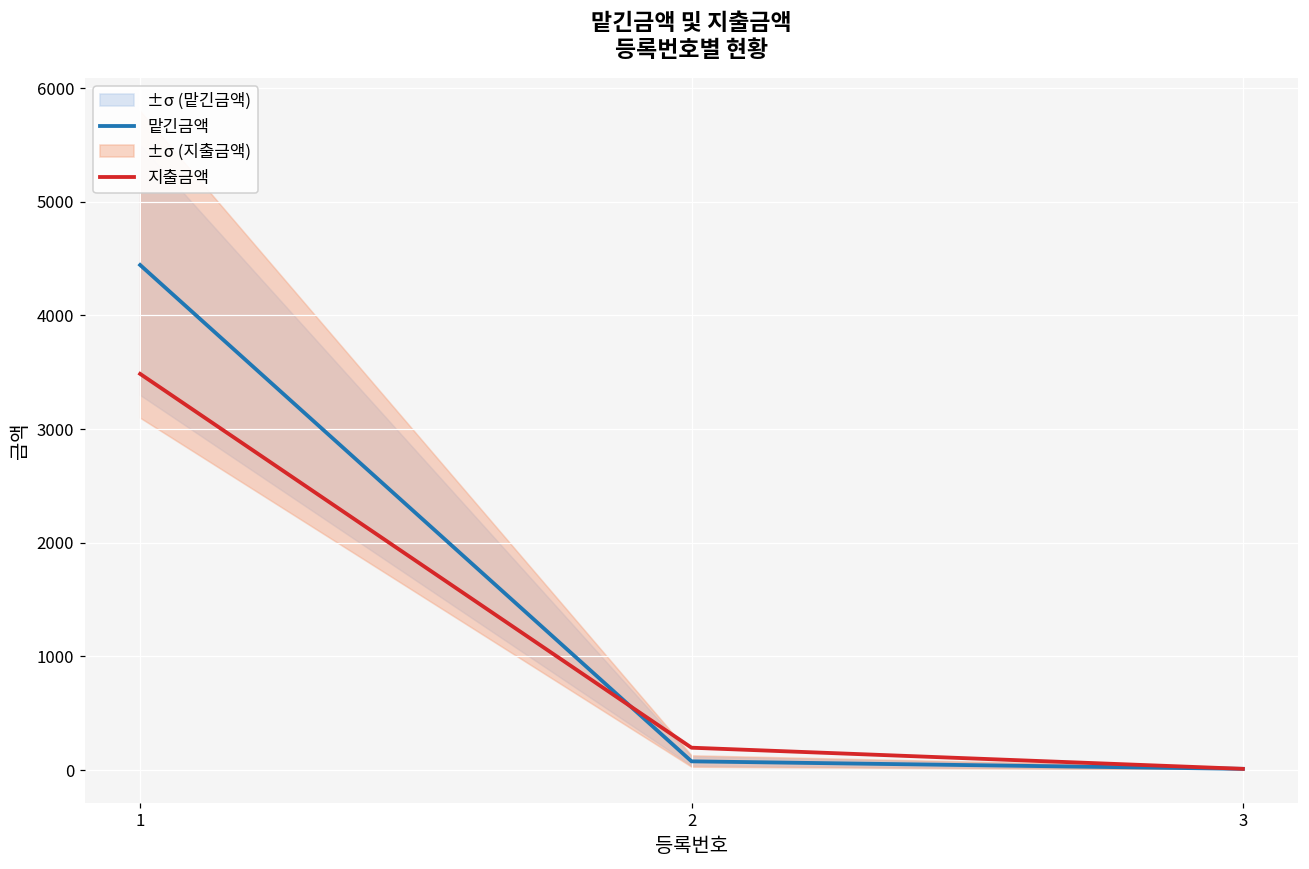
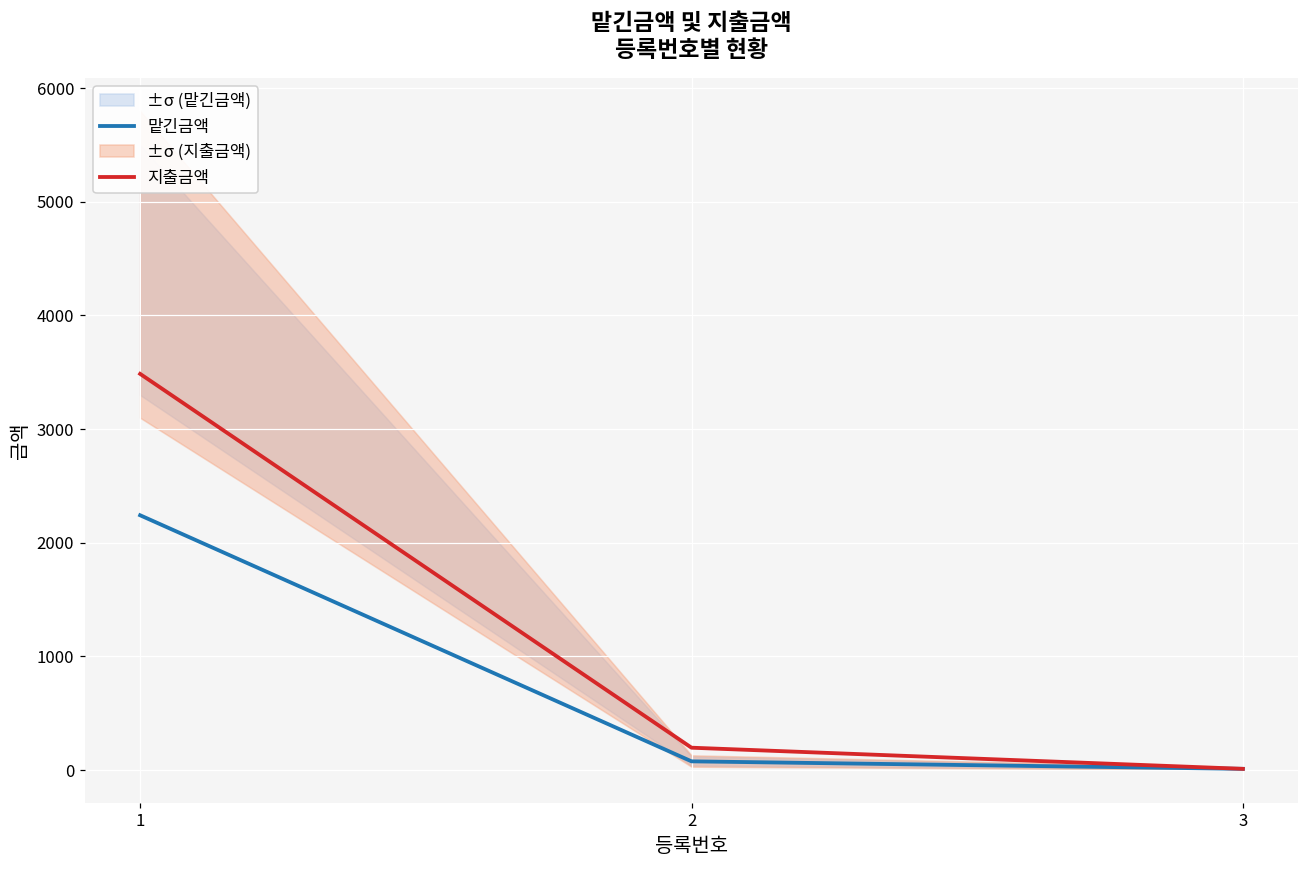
  {
    "맡긴금액": {
-     "1": 4440,
+     "1": 2240,
      "2": 80
    },
    "지출금액": {
      "1": 3490,
      "2": 200
    }
  }
